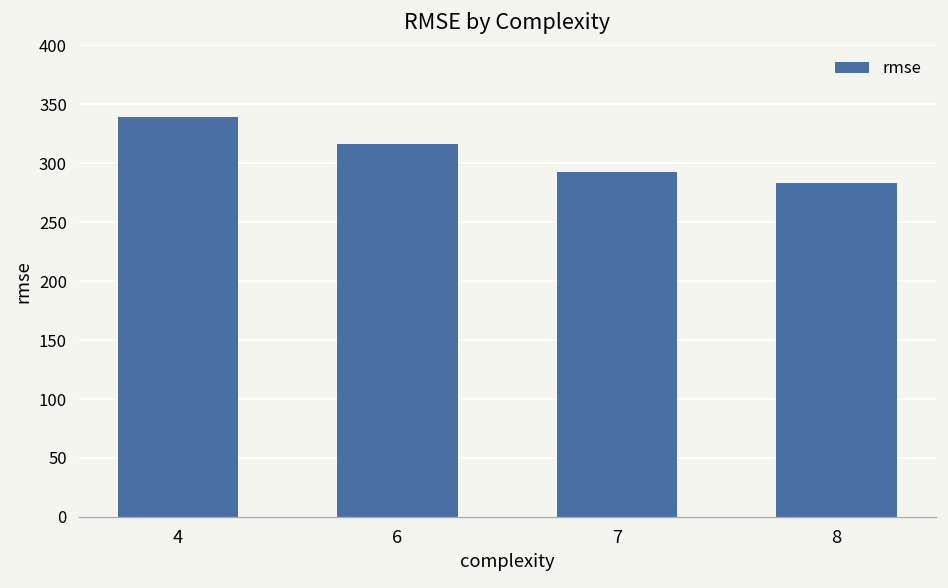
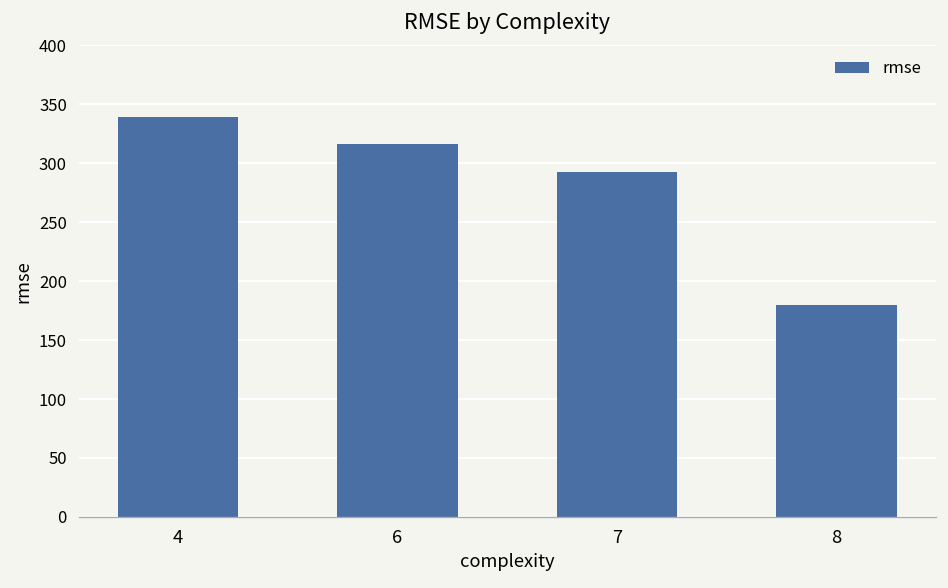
  {
    "4": 340,
    "6": 320,
    "7": 290,
-   "8": 280
+   "8": 180
  }
